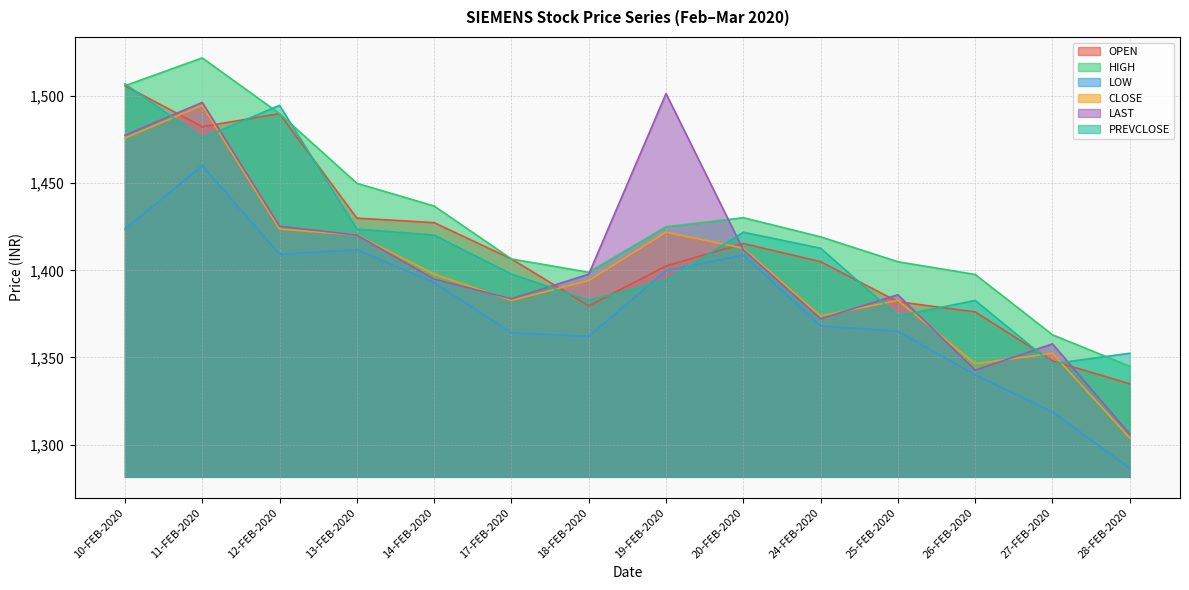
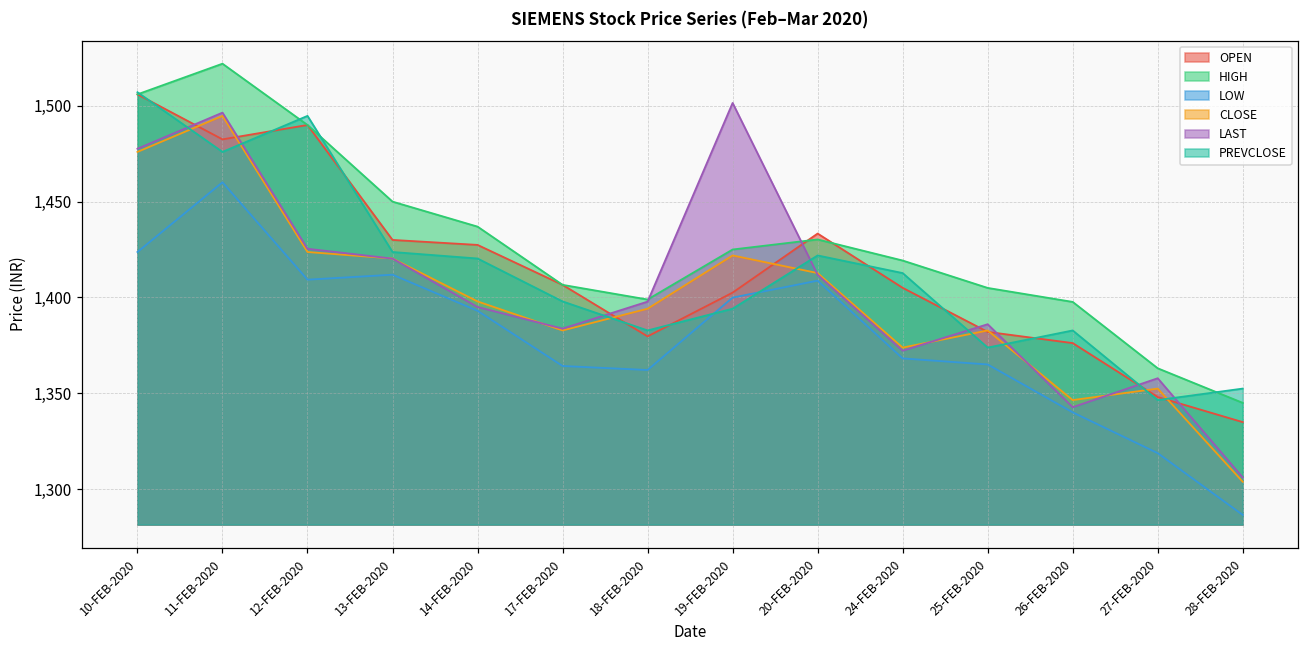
  {
    "OPEN": {
      "11-FEB-2020": "1,483",
      "13-FEB-2020": "1,430",
      "14-FEB-2020": "1,427",
      "18-FEB-2020": "1,380",
      "19-FEB-2020": "1,403",
-     "20-FEB-2020": "1,415",
+     "20-FEB-2020": "1,433",
      "24-FEB-2020": "1,405",
      "26-FEB-2020": "1,376",
      "27-FEB-2020": "1,348",
      "28-FEB-2020": "1,335"
    },
    "LOW": {
      "10-FEB-2020": "1,424",
      "11-FEB-2020": "1,460",
      "12-FEB-2020": "1,409",
      "13-FEB-2020": "1,412",
      "14-FEB-2020": "1,393",
      "17-FEB-2020": "1,364",
      "18-FEB-2020": "1,362",
      "19-FEB-2020": "1,400",
      "20-FEB-2020": "1,409",
      "24-FEB-2020": "1,368",
      "25-FEB-2020": "1,365",
      "26-FEB-2020": "1,340",
      "27-FEB-2020": "1,319",
      "28-FEB-2020": "1,286"
    },
    "CLOSE": {
      "10-FEB-2020": "1,476",
      "11-FEB-2020": "1,495",
      "12-FEB-2020": "1,424",
      "14-FEB-2020": "1,398",
      "18-FEB-2020": "1,394",
      "19-FEB-2020": "1,422",
      "24-FEB-2020": "1,374",
      "26-FEB-2020": "1,346",
      "27-FEB-2020": "1,352",
      "28-FEB-2020": "1,304"
    },
    "LAST": {
      "10-FEB-2020": "1,478",
      "11-FEB-2020": "1,496",
      "12-FEB-2020": "1,425",
      "14-FEB-2020": "1,395",
      "19-FEB-2020": "1,502",
      "24-FEB-2020": "1,372",
      "25-FEB-2020": "1,386",
      "26-FEB-2020": "1,343",
      "27-FEB-2020": "1,358",
      "28-FEB-2020": "1,306"
    }
  }
